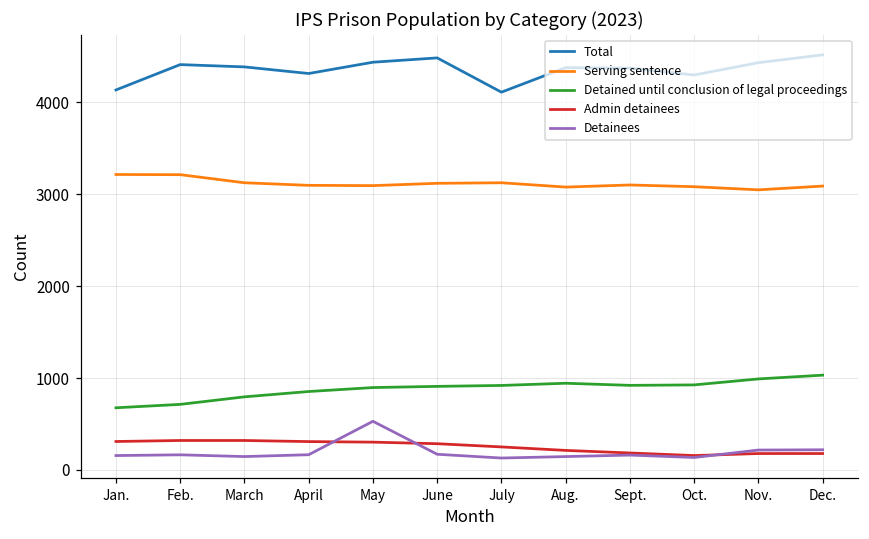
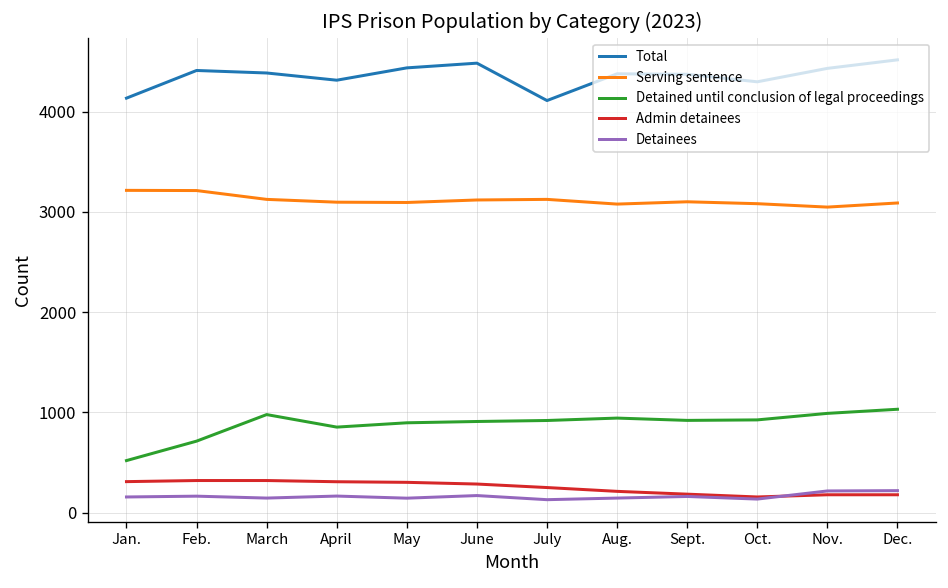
  {
    "Total": {
      "Jan.": 4100,
      "Feb.": 4400,
      "March": 4400,
      "April": 4300,
      "May": 4400,
      "June": 4500,
      "July": 4100
    },
    "Serving sentence": {
      "Jan.": 3200,
      "Feb.": 3200,
      "March": 3100,
      "April": 3100,
      "May": 3100,
      "June": 3100,
      "July": 3100,
      "Aug.": 3100,
      "Sept.": 3100,
      "Oct.": 3100,
      "Nov.": 3000,
      "Dec.": 3100
    },
    "Detained until conclusion of legal proceedings": {
-     "Jan.": 700,
+     "Jan.": 500,
      "Feb.": 700,
-     "March": 800,
+     "March": 1000,
      "April": 900,
      "May": 900,
      "June": 900,
      "July": 900,
      "Aug.": 900,
      "Sept.": 900,
      "Oct.": 900,
      "Nov.": 1000,
      "Dec.": 1000
    },
    "Admin detainees": {
      "Jan.": 300,
      "Feb.": 300,
      "March": 300,
      "April": 300,
      "May": 300,
      "June": 300,
      "July": 300,
      "Aug.": 200,
      "Nov.": 200,
      "Dec.": 200
    },
    "Detainees": {
      "Jan.": 200,
      "Feb.": 200,
      "March": 100,
      "April": 200,
-     "May": 500,
+     "May": 100,
      "June": 200,
      "July": 100,
      "Aug.": 100,
      "Nov.": 200,
      "Dec.": 200
    }
  }
